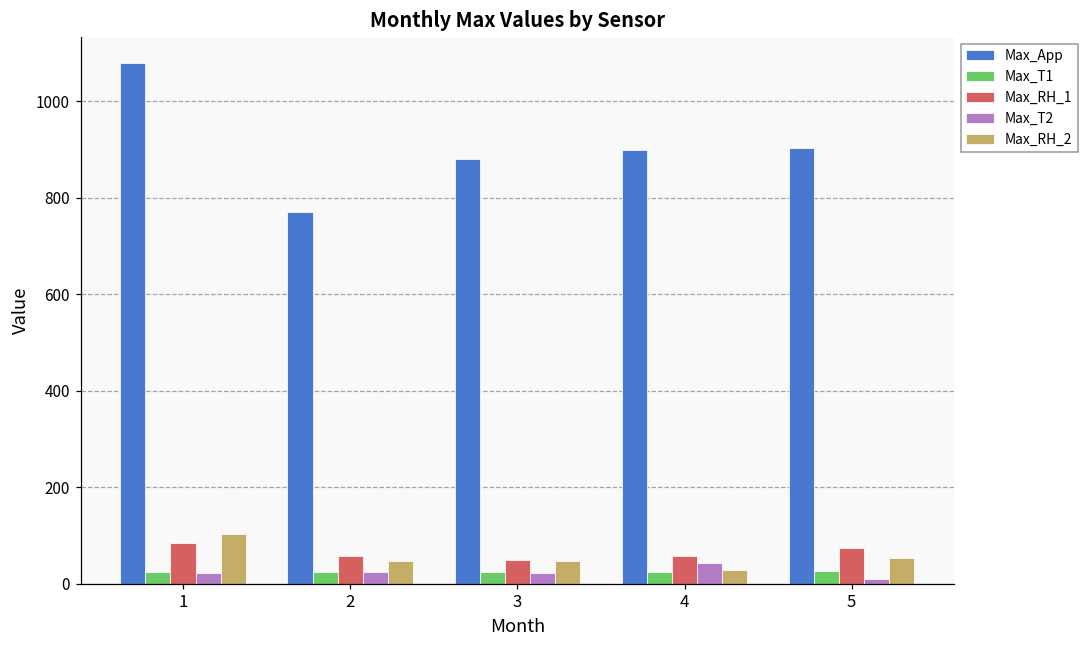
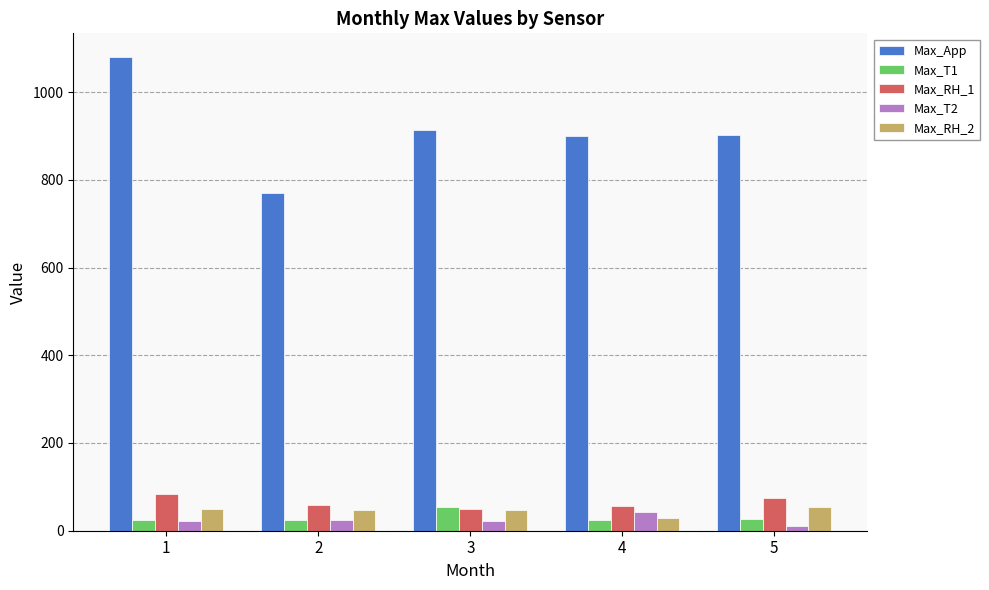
  {
    "Max_App": {
      "1": 1080,
      "2": 770,
-     "3": 880,
+     "3": 910,
      "4": 900,
      "5": 900
    },
    "Max_T1": {
      "1": 20,
      "2": 20,
-     "3": 20,
+     "3": 50,
      "4": 20,
      "5": 30
    },
    "Max_RH_1": {
      "1": 80,
      "2": 60,
      "3": 50,
      "4": 60,
      "5": 70
    },
    "Max_T2": {
      "1": 20,
      "2": 20,
      "3": 20,
      "4": 40,
      "5": 10
    },
    "Max_RH_2": {
-     "1": 100,
+     "1": 50,
      "2": 50,
      "3": 50,
      "4": 30,
      "5": 50
    }
  }
